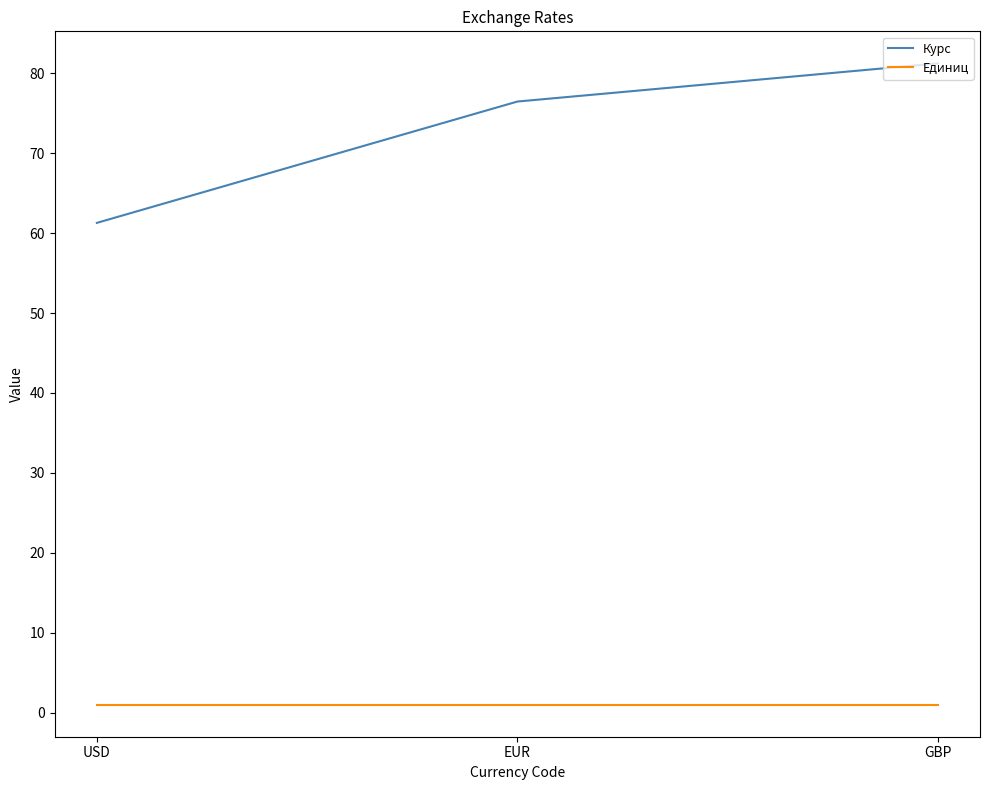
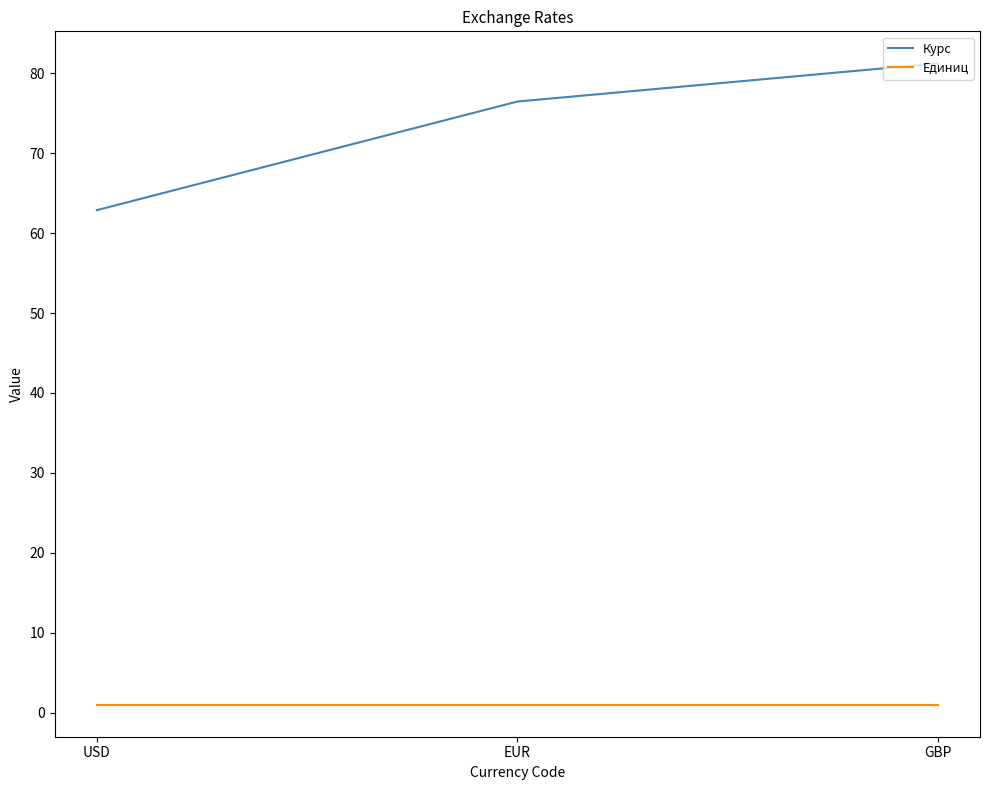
  {
    "Курс": {
-     "USD": 61,
+     "USD": 63,
      "EUR": 76
    },
    "Единиц": {
      "USD": 1,
      "EUR": 1,
      "GBP": 1
    }
  }
